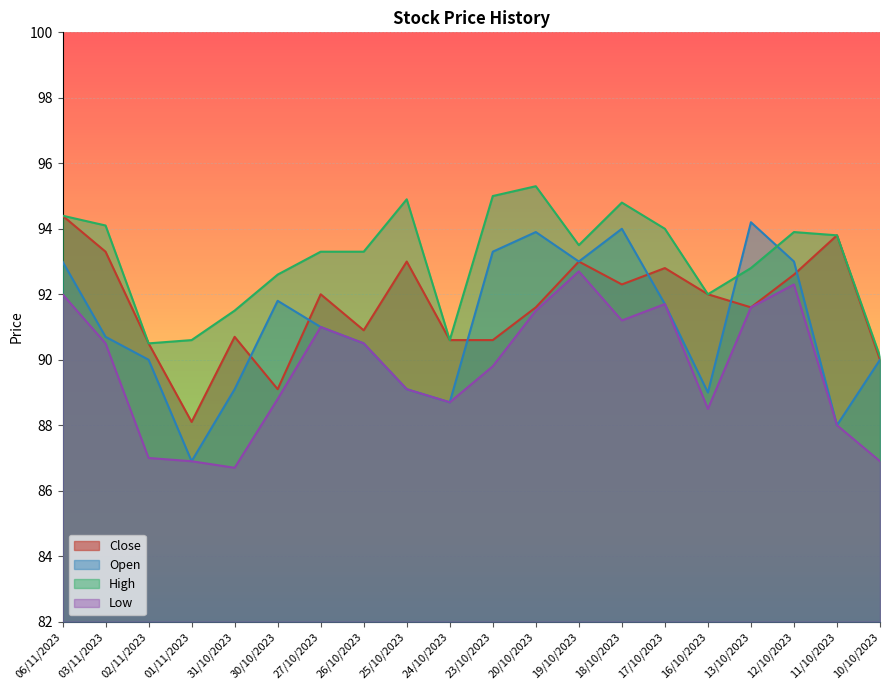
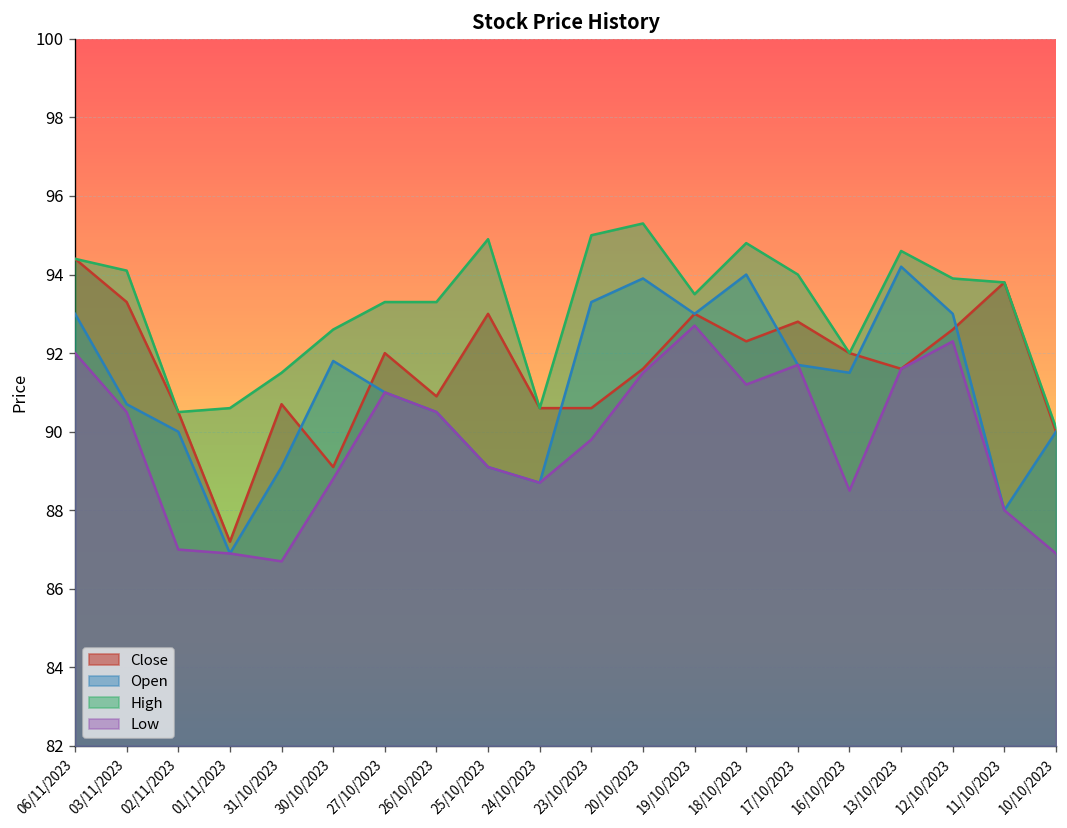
  {
    "Close": {
      "03/11/2023": 93.3,
-     "01/11/2023": 88.1,
+     "01/11/2023": 87.2,
      "31/10/2023": 90.7,
      "30/10/2023": 89.1,
      "27/10/2023": 92.0,
      "26/10/2023": 90.9,
      "25/10/2023": 93.0,
      "23/10/2023": 90.6,
      "20/10/2023": 91.6,
      "18/10/2023": 92.3,
      "17/10/2023": 92.8,
      "12/10/2023": 92.6
    },
    "Open": {
      "06/11/2023": 93.0,
      "03/11/2023": 90.7,
      "02/11/2023": 90.0,
      "31/10/2023": 89.1,
      "30/10/2023": 91.8,
      "23/10/2023": 93.3,
      "20/10/2023": 93.9,
      "18/10/2023": 94.0,
-     "16/10/2023": 89.0,
+     "16/10/2023": 91.5,
      "13/10/2023": 94.2,
      "12/10/2023": 93.0
    },
    "High": {
      "03/11/2023": 94.1,
      "01/11/2023": 90.6,
      "31/10/2023": 91.5,
      "30/10/2023": 92.6,
      "27/10/2023": 93.3,
      "26/10/2023": 93.3,
      "25/10/2023": 94.9,
      "23/10/2023": 95.0,
      "20/10/2023": 95.3,
      "19/10/2023": 93.5,
      "18/10/2023": 94.8,
      "17/10/2023": 94.0,
-     "13/10/2023": 92.8,
+     "13/10/2023": 94.6,
      "12/10/2023": 93.9,
      "10/10/2023": 90.1
    },
    "Low": {
      "06/11/2023": 92.0,
      "03/11/2023": 90.5,
      "02/11/2023": 87.0,
      "31/10/2023": 86.7,
      "30/10/2023": 88.8,
      "23/10/2023": 89.8,
      "20/10/2023": 91.5,
      "19/10/2023": 92.7,
      "18/10/2023": 91.2,
      "16/10/2023": 88.5,
      "12/10/2023": 92.3,
      "10/10/2023": 86.9
    }
  }
